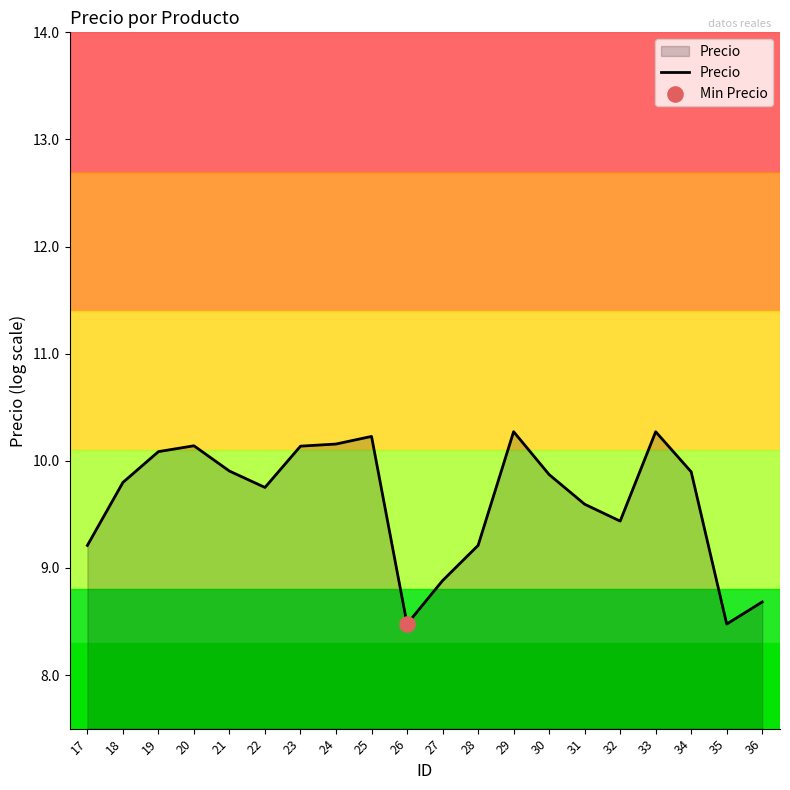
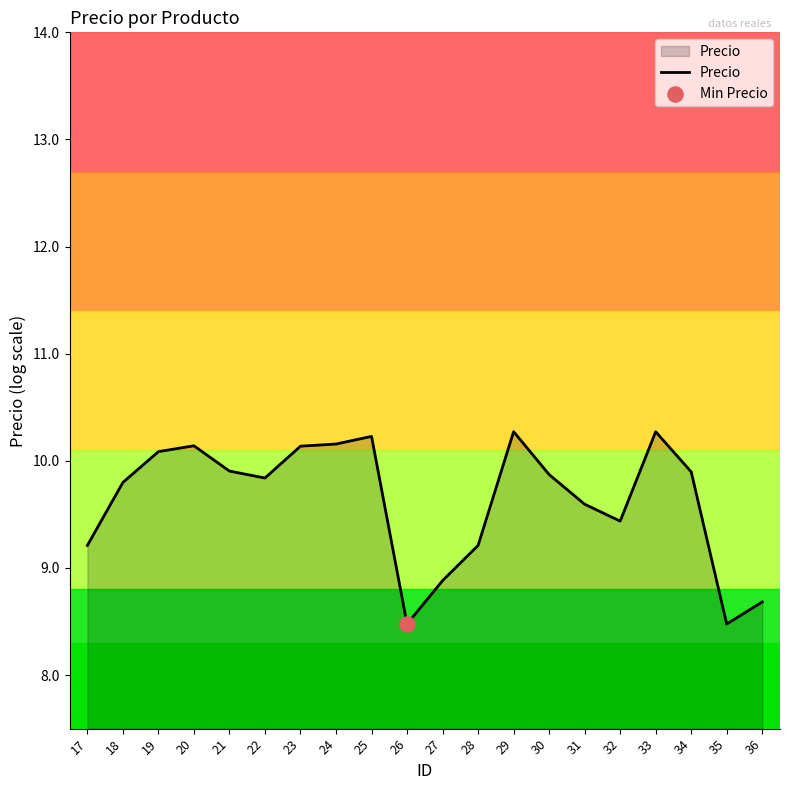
  {
    "Precio": {
      "17": 9.21,
      "18": 9.80,
      "19": 10.09,
      "20": 10.14,
      "21": 9.90,
-     "22": 9.75,
+     "22": 9.84,
      "23": 10.14,
      "24": 10.16,
      "25": 10.23,
      "27": 8.88,
      "28": 9.21,
      "29": 10.27,
      "30": 9.87,
      "31": 9.59,
      "32": 9.44,
      "33": 10.27,
      "34": 9.90,
      "35": 8.48,
      "36": 8.68
    }
  }
